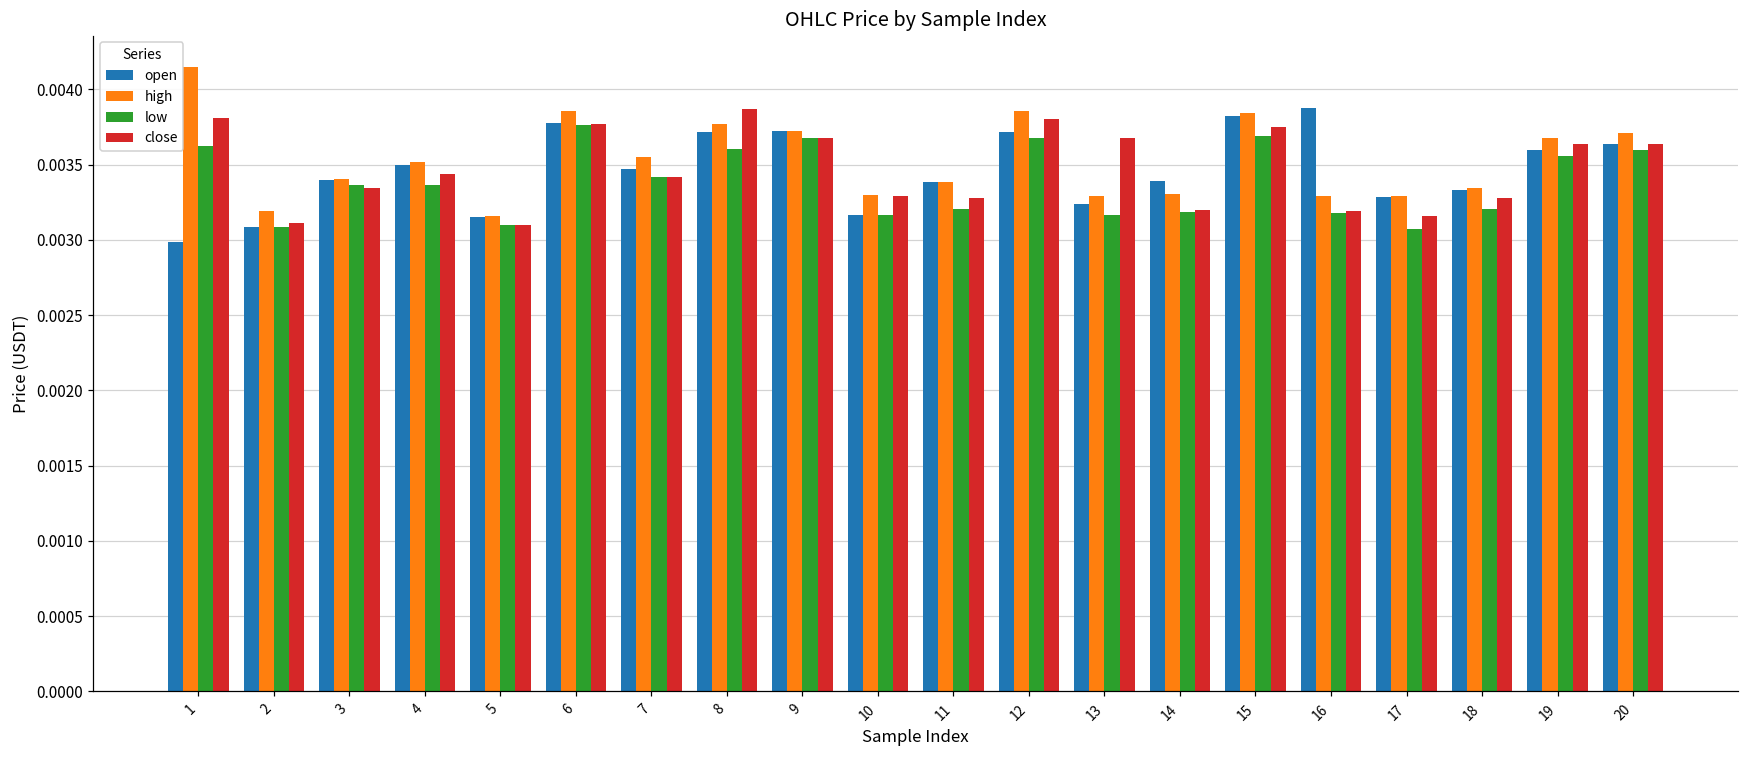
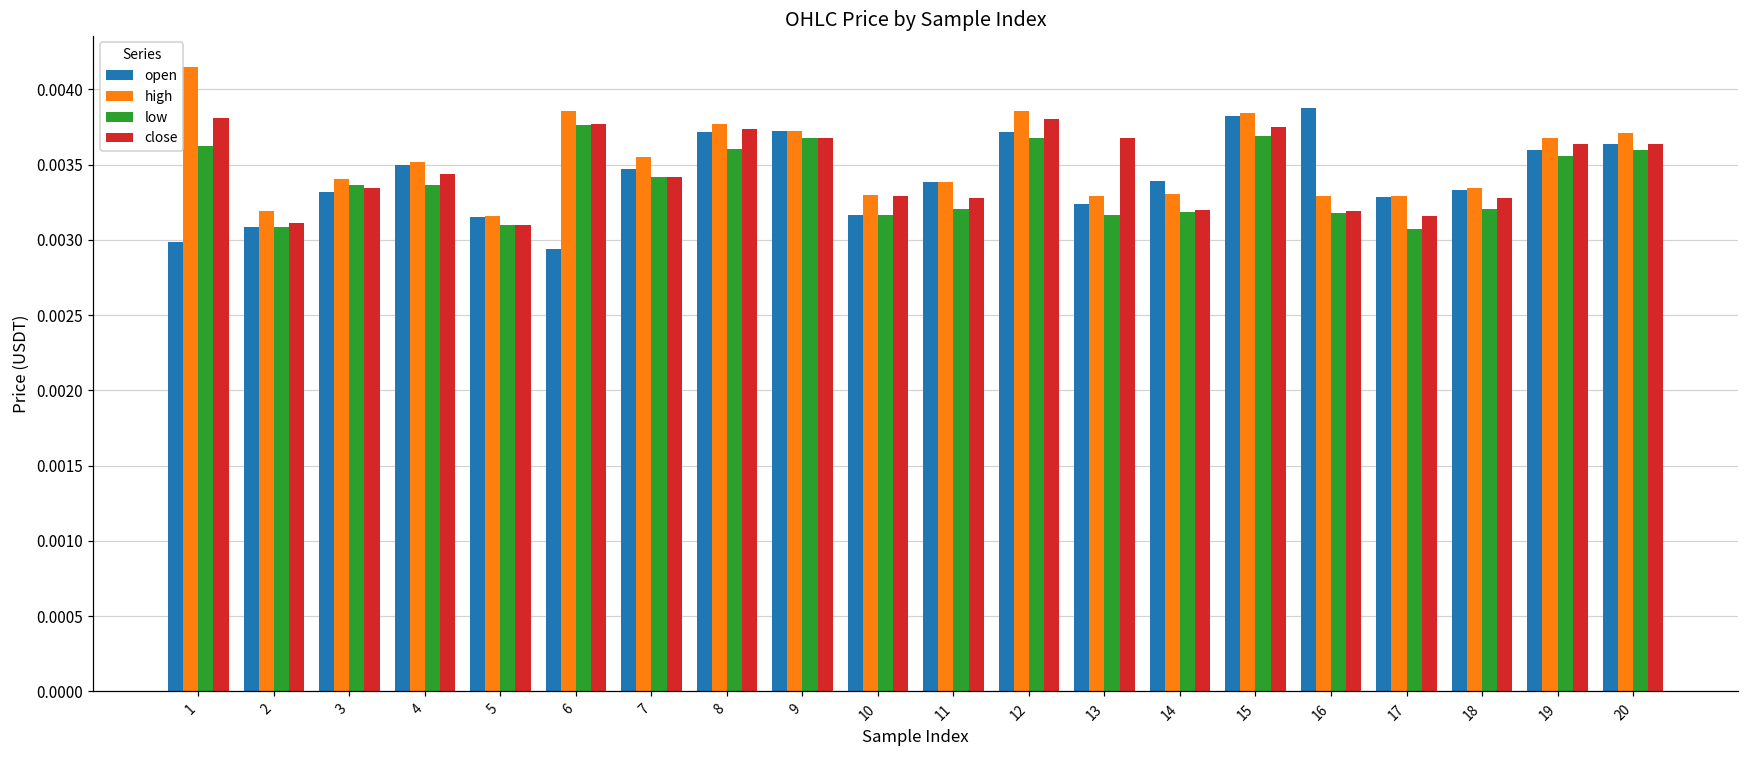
  {
    "open": {
      "1": 0.00299,
      "2": 0.00309,
-     "3": 0.00340,
+     "3": 0.00332,
      "4": 0.00350,
      "5": 0.00315,
-     "6": 0.00377,
+     "6": 0.00294,
      "7": 0.00347,
      "8": 0.00371,
      "9": 0.00373,
      "10": 0.00317,
      "11": 0.00338,
      "12": 0.00372,
      "13": 0.00324,
      "14": 0.00339,
      "15": 0.00382,
      "16": 0.00387,
      "17": 0.00329,
      "18": 0.00333,
      "19": 0.00360,
      "20": 0.00364
    },
    "high": {
      "1": 0.00415,
      "2": 0.00319,
      "3": 0.00340,
      "4": 0.00352,
      "5": 0.00316,
      "6": 0.00386,
      "7": 0.00355,
      "8": 0.00377,
      "9": 0.00373,
      "10": 0.00330,
      "11": 0.00339,
      "12": 0.00386,
      "13": 0.00329,
      "14": 0.00331,
      "15": 0.00384,
      "16": 0.00329,
      "17": 0.00330,
      "18": 0.00335,
      "19": 0.00368,
      "20": 0.00371
    },
    "low": {
      "1": 0.00363,
      "2": 0.00309,
      "3": 0.00337,
      "4": 0.00337,
      "5": 0.00310,
      "6": 0.00376,
      "7": 0.00342,
      "8": 0.00360,
      "9": 0.00368,
      "10": 0.00317,
      "11": 0.00321,
      "12": 0.00368,
      "13": 0.00317,
      "14": 0.00319,
      "15": 0.00369,
      "16": 0.00318,
      "17": 0.00307,
      "18": 0.00321,
      "19": 0.00356,
      "20": 0.00360
    },
    "close": {
      "1": 0.00381,
      "2": 0.00311,
      "3": 0.00335,
      "4": 0.00344,
      "5": 0.00310,
      "6": 0.00377,
      "7": 0.00342,
-     "8": 0.00387,
+     "8": 0.00374,
      "9": 0.00368,
      "10": 0.00329,
      "11": 0.00328,
      "12": 0.00380,
      "13": 0.00367,
      "14": 0.00320,
      "15": 0.00375,
      "16": 0.00319,
      "17": 0.00316,
      "18": 0.00328,
      "19": 0.00364,
      "20": 0.00363
    }
  }
